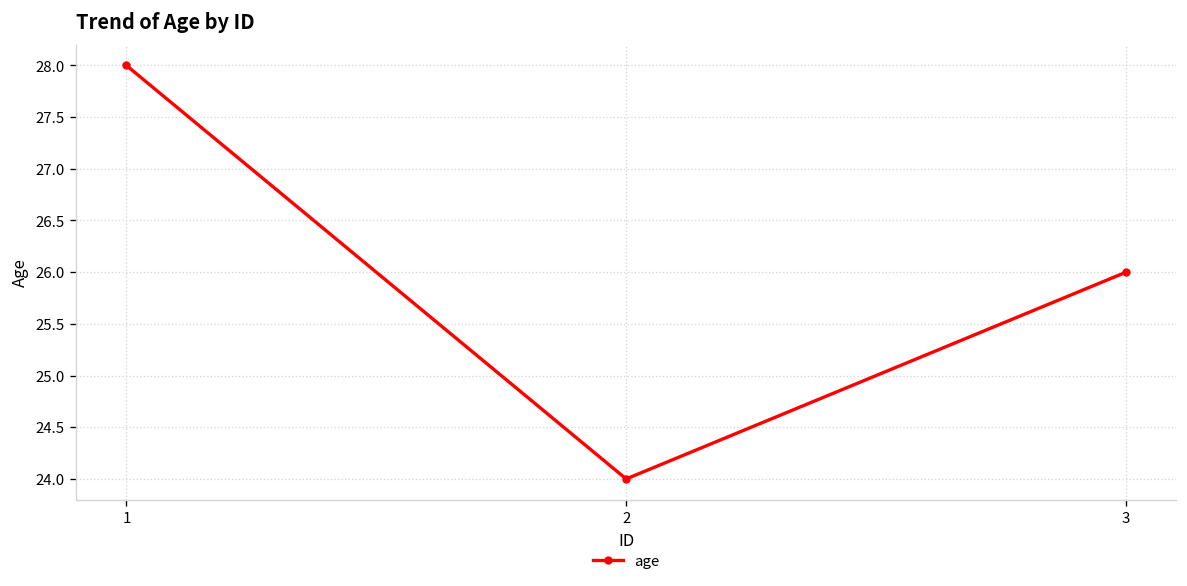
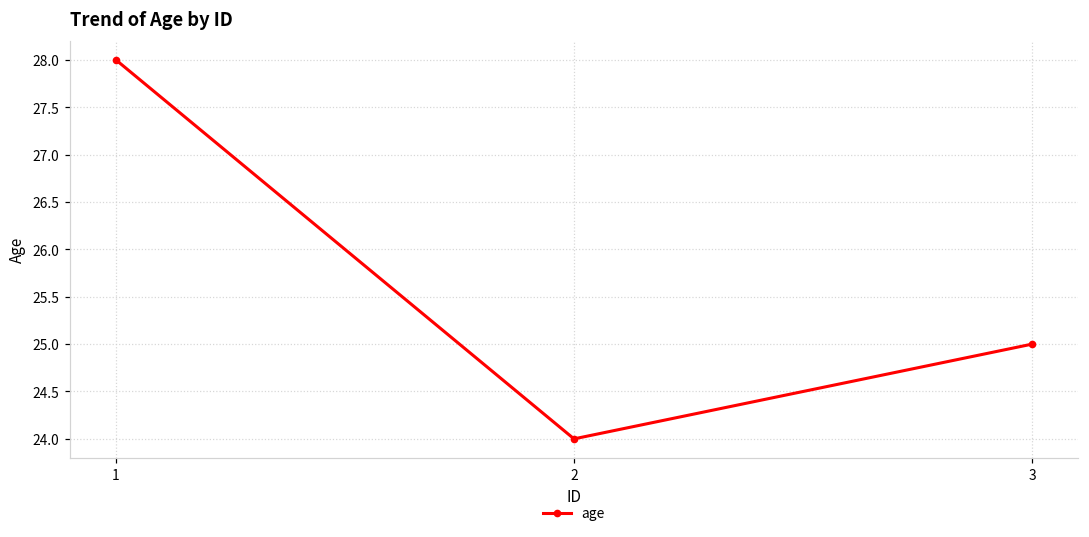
  {
    "1": 28,
    "2": 24,
-   "3": 26
+   "3": 25
  }
